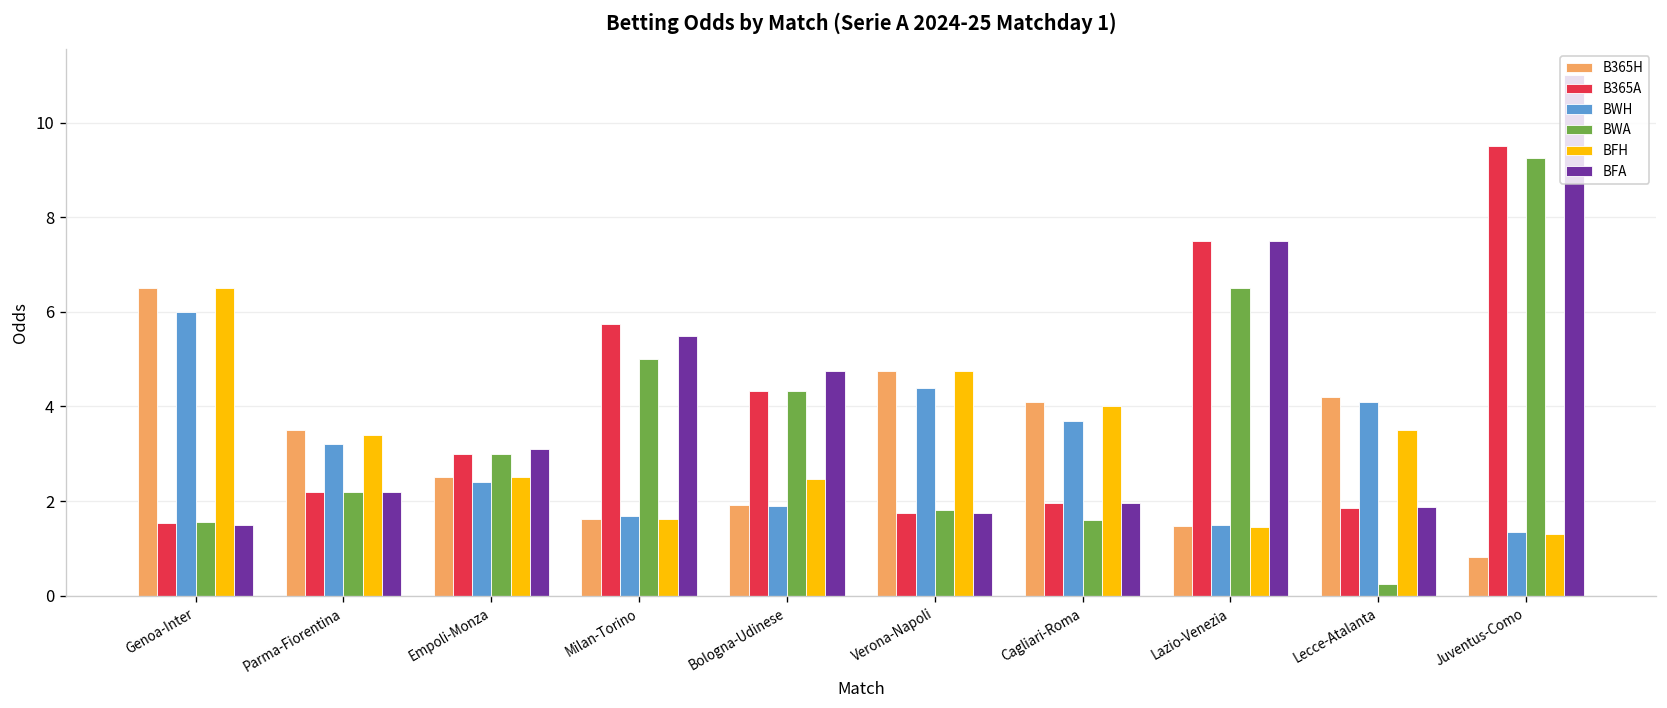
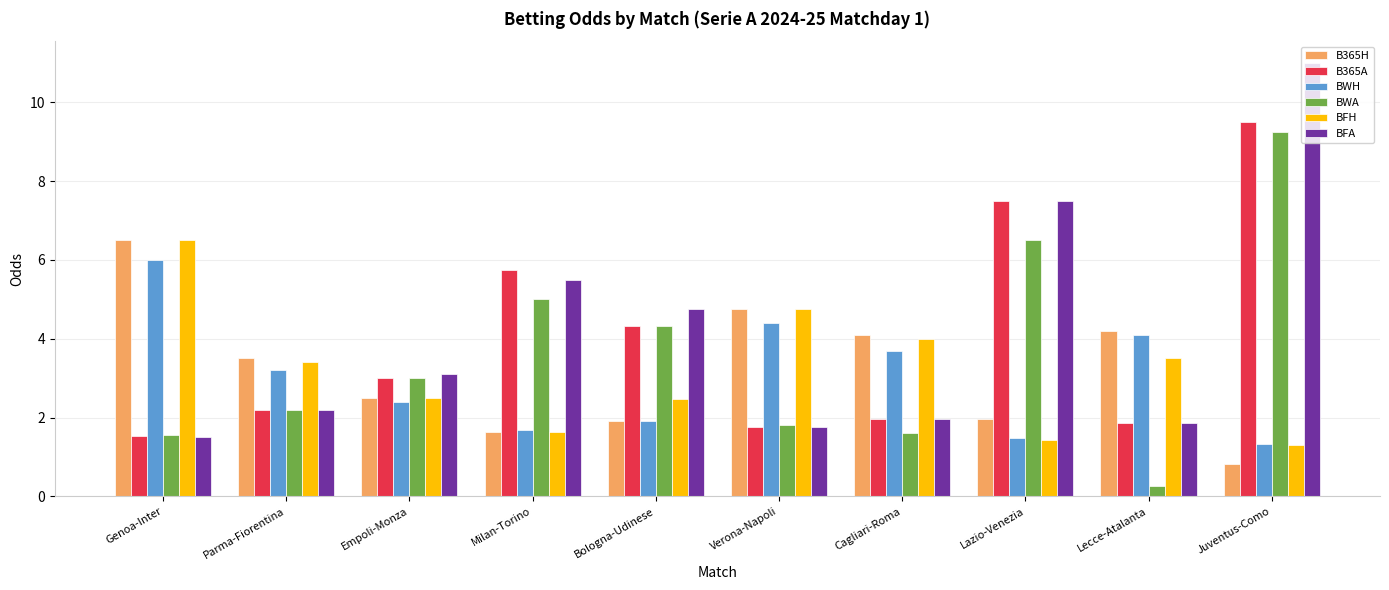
  {
    "B365H": {
      "Genoa-Inter": 6.5,
      "Parma-Fiorentina": 3.5,
      "Empoli-Monza": 2.5,
      "Milan-Torino": 1.6,
      "Bologna-Udinese": 1.9,
      "Verona-Napoli": 4.8,
      "Cagliari-Roma": 4.1,
-     "Lazio-Venezia": 1.5,
+     "Lazio-Venezia": 2.0,
      "Lecce-Atalanta": 4.2,
      "Juventus-Como": 0.8
    },
    "B365A": {
      "Genoa-Inter": 1.5,
      "Parma-Fiorentina": 2.2,
      "Empoli-Monza": 3.0,
      "Milan-Torino": 5.8,
      "Bologna-Udinese": 4.3,
      "Verona-Napoli": 1.8,
      "Cagliari-Roma": 2.0,
      "Lazio-Venezia": 7.5,
      "Lecce-Atalanta": 1.9,
      "Juventus-Como": 9.5
    },
    "BWH": {
      "Genoa-Inter": 6.0,
      "Parma-Fiorentina": 3.2,
      "Empoli-Monza": 2.4,
      "Milan-Torino": 1.7,
      "Bologna-Udinese": 1.9,
      "Verona-Napoli": 4.4,
      "Cagliari-Roma": 3.7,
      "Lazio-Venezia": 1.5,
      "Lecce-Atalanta": 4.1,
      "Juventus-Como": 1.3
    },
    "BWA": {
      "Genoa-Inter": 1.6,
      "Parma-Fiorentina": 2.2,
      "Empoli-Monza": 3.0,
      "Milan-Torino": 5.0,
      "Bologna-Udinese": 4.3,
      "Verona-Napoli": 1.8,
      "Cagliari-Roma": 1.6,
      "Lazio-Venezia": 6.5,
      "Lecce-Atalanta": 0.3,
      "Juventus-Como": 9.3
    },
    "BFH": {
      "Genoa-Inter": 6.5,
      "Parma-Fiorentina": 3.4,
      "Empoli-Monza": 2.5,
      "Milan-Torino": 1.6,
      "Bologna-Udinese": 2.5,
      "Verona-Napoli": 4.8,
      "Cagliari-Roma": 4.0,
      "Lazio-Venezia": 1.4,
      "Lecce-Atalanta": 3.5,
      "Juventus-Como": 1.3
    },
    "BFA": {
      "Genoa-Inter": 1.5,
      "Parma-Fiorentina": 2.2,
      "Empoli-Monza": 3.1,
      "Milan-Torino": 5.5,
      "Bologna-Udinese": 4.8,
      "Verona-Napoli": 1.8,
      "Cagliari-Roma": 2.0,
      "Lazio-Venezia": 7.5,
      "Lecce-Atalanta": 1.9
    }
  }
